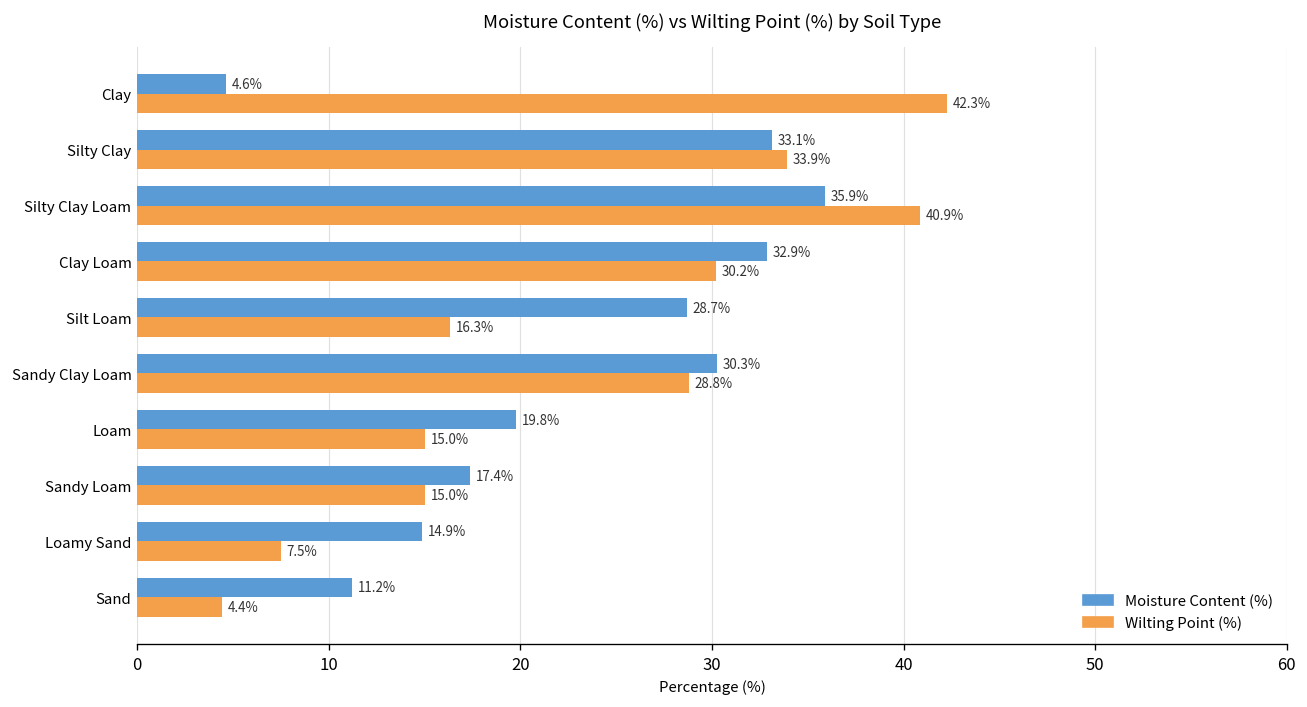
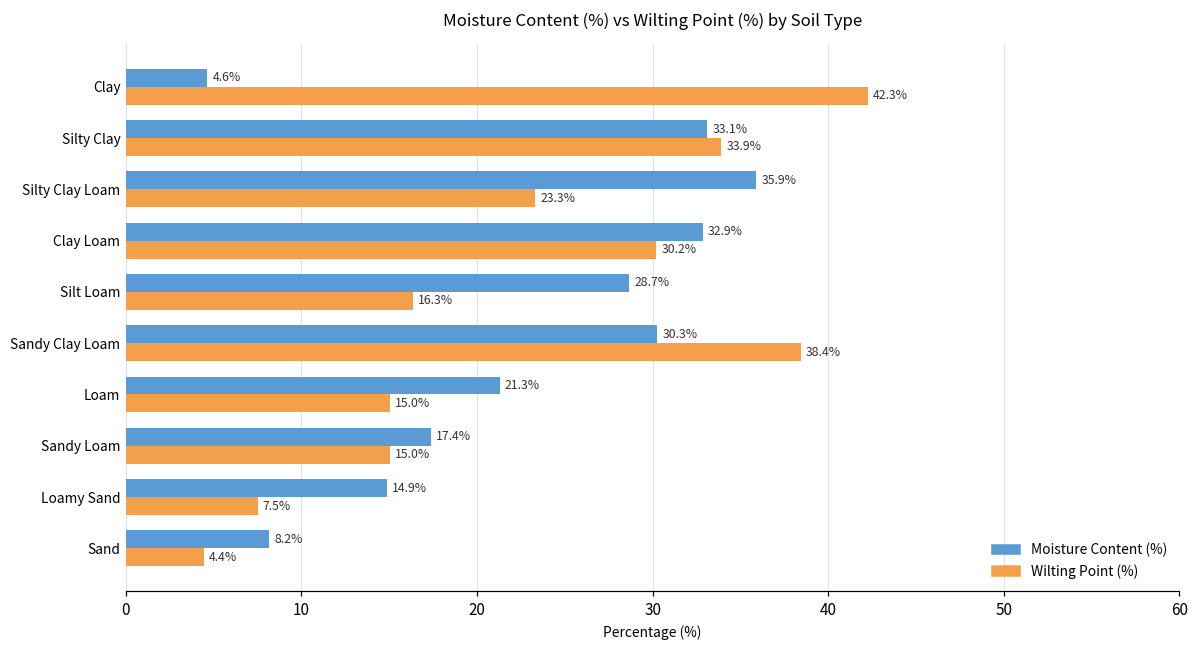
  {
    "Moisture Content (%)": {
      "Clay": "4.6%",
      "Silty Clay": "33.1%",
      "Silty Clay Loam": "35.9%",
      "Clay Loam": "32.9%",
      "Silt Loam": "28.7%",
      "Sandy Clay Loam": "30.3%",
-     "Loam": "19.8%",
+     "Loam": "21.3%",
      "Sandy Loam": "17.4%",
      "Loamy Sand": "14.9%",
-     "Sand": "11.2%"
+     "Sand": "8.2%"
    },
    "Wilting Point (%)": {
      "Clay": "42.3%",
      "Silty Clay": "33.9%",
-     "Silty Clay Loam": "40.9%",
+     "Silty Clay Loam": "23.3%",
      "Clay Loam": "30.2%",
      "Silt Loam": "16.3%",
-     "Sandy Clay Loam": "28.8%",
+     "Sandy Clay Loam": "38.4%",
      "Loam": "15.0%",
      "Sandy Loam": "15.0%",
      "Loamy Sand": "7.5%",
      "Sand": "4.4%"
    }
  }
